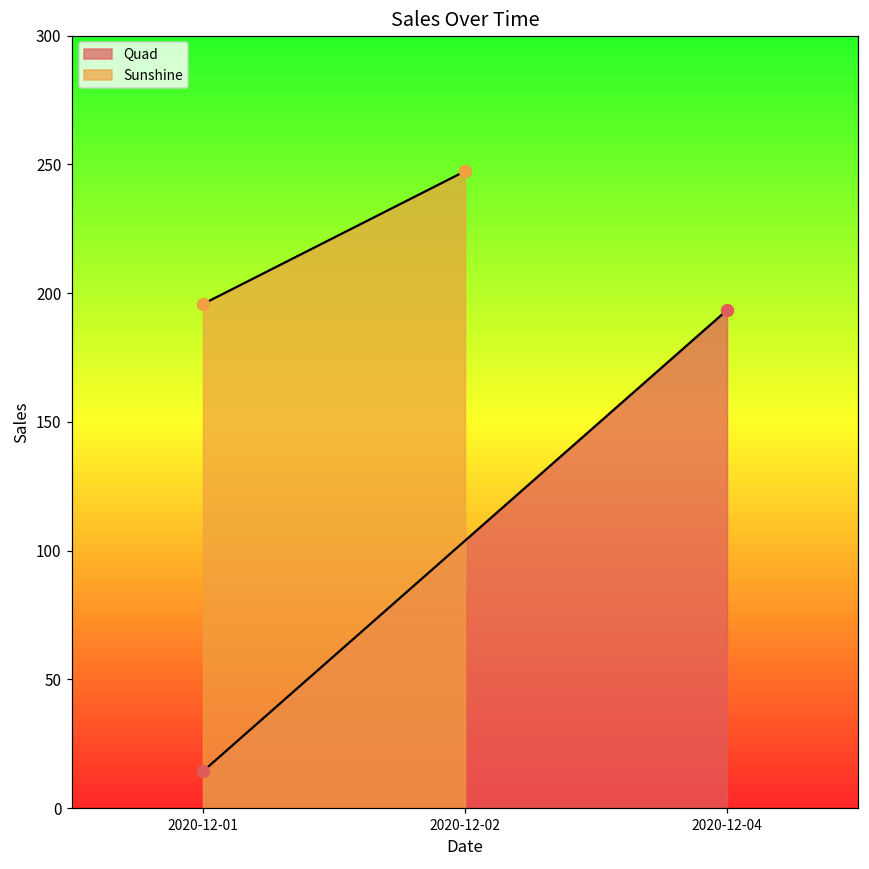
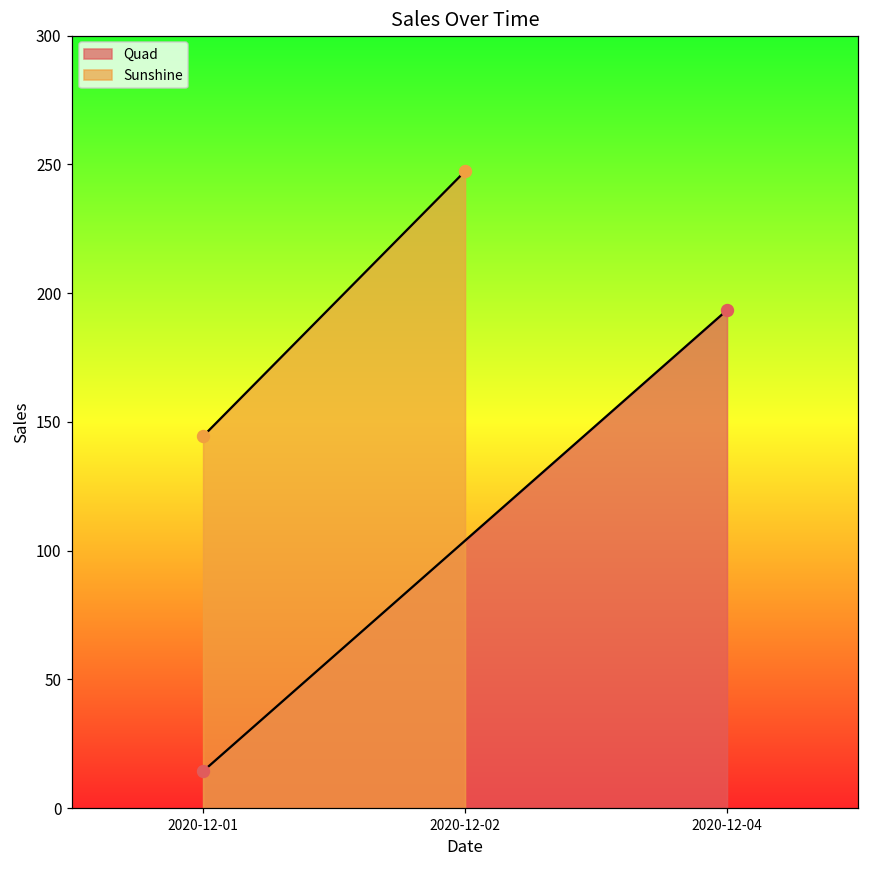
  {
    "Quad": {
      "2020-12-01": 14,
      "2020-12-04": 193
    },
    "Sunshine": {
-     "2020-12-01": 196,
+     "2020-12-01": 144,
      "2020-12-02": 247
    }
  }
